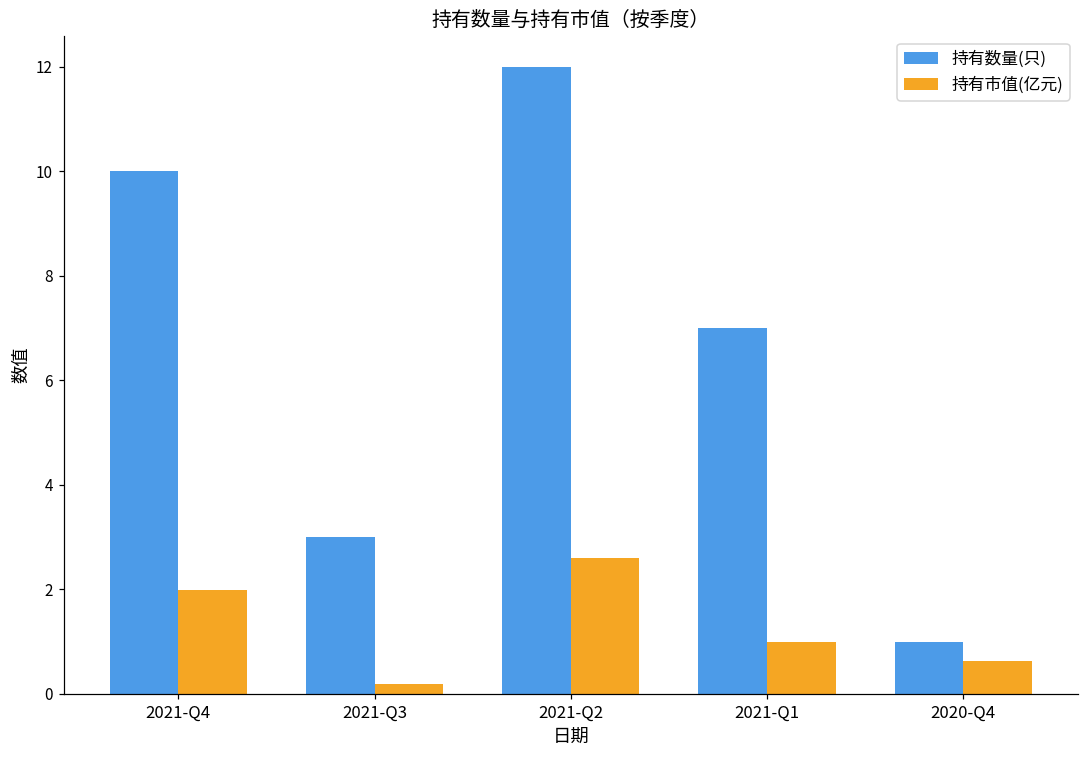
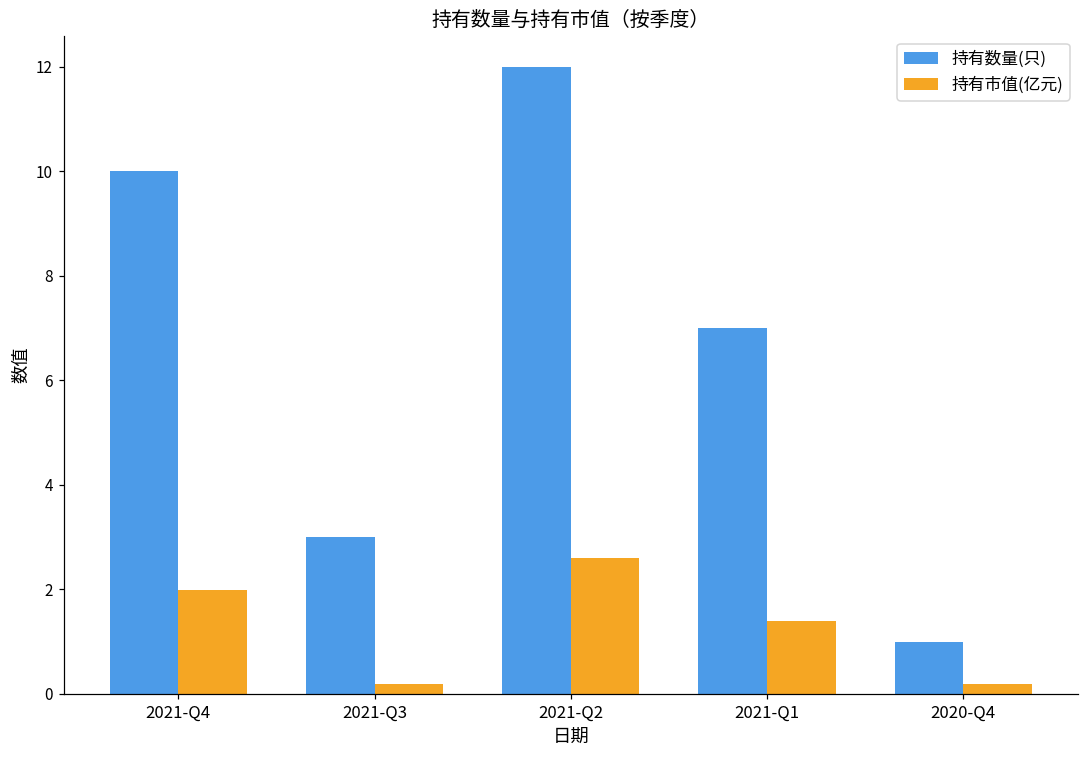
  {
    "持有数量(只)": {
      "2021-Q4": 10.0,
      "2021-Q3": 3.0,
      "2021-Q2": 12.0,
      "2021-Q1": 7.0,
      "2020-Q4": 1.0
    },
    "持有市值(亿元)": {
      "2021-Q4": 2.0,
      "2021-Q3": 0.2,
      "2021-Q2": 2.6,
-     "2021-Q1": 1.0,
-     "2020-Q4": 0.6
+     "2021-Q1": 1.4,
+     "2020-Q4": 0.2
    }
  }
